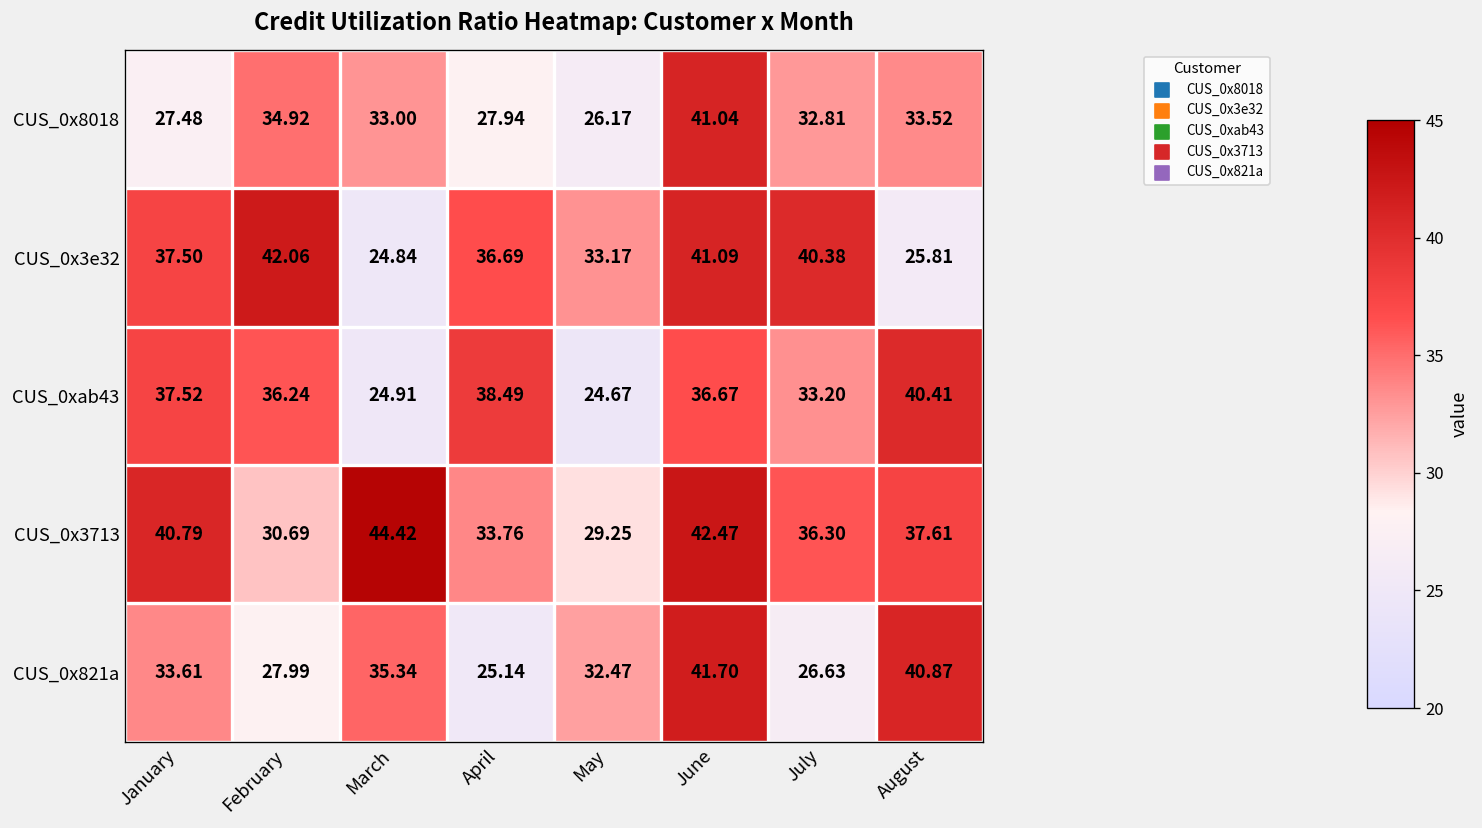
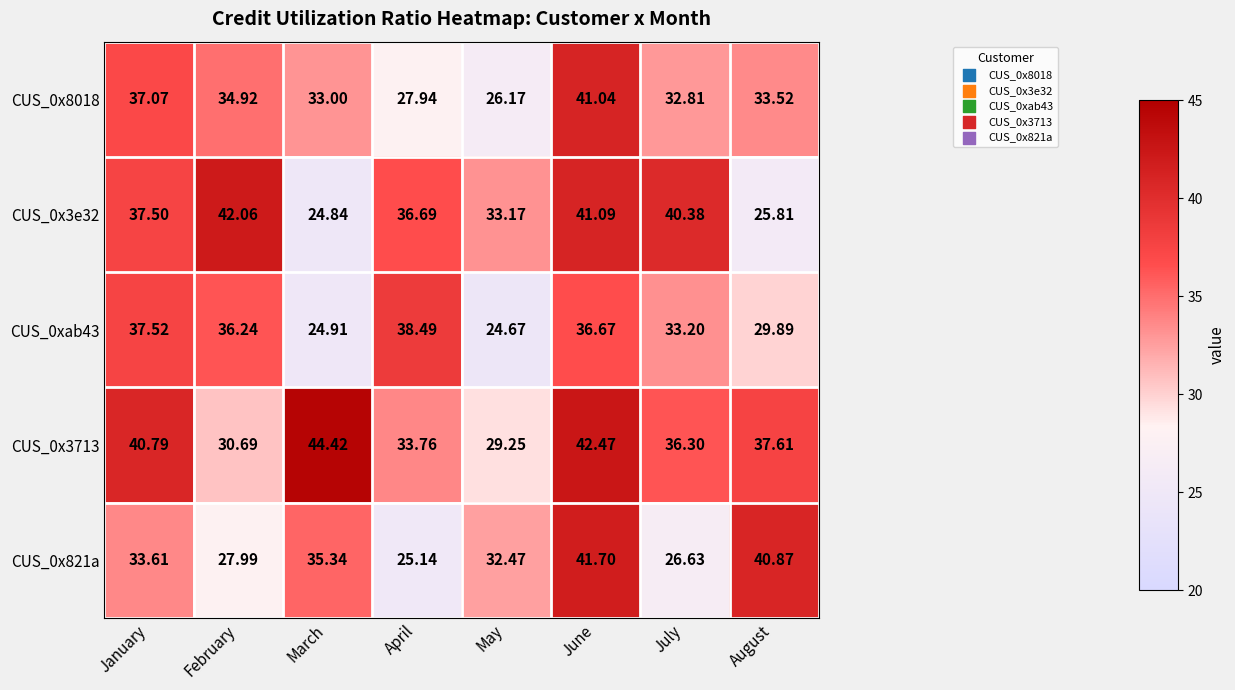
  {
    "CUS_0x8018": {
-     "January": 27.48,
+     "January": 37.07,
      "February": 34.92,
      "March": 33.00,
      "April": 27.94,
      "May": 26.17,
      "June": 41.04,
      "July": 32.81,
      "August": 33.52
    },
    "CUS_0x3e32": {
      "January": 37.50,
      "February": 42.06,
      "March": 24.84,
      "April": 36.69,
      "May": 33.17,
      "June": 41.09,
      "July": 40.38,
      "August": 25.81
    },
    "CUS_0xab43": {
      "January": 37.52,
      "February": 36.24,
      "March": 24.91,
      "April": 38.49,
      "May": 24.67,
      "June": 36.67,
      "July": 33.20,
-     "August": 40.41
+     "August": 29.89
    },
    "CUS_0x3713": {
      "January": 40.79,
      "February": 30.69,
      "March": 44.42,
      "April": 33.76,
      "May": 29.25,
      "June": 42.47,
      "July": 36.30,
      "August": 37.61
    },
    "CUS_0x821a": {
      "January": 33.61,
      "February": 27.99,
      "March": 35.34,
      "April": 25.14,
      "May": 32.47,
      "June": 41.70,
      "July": 26.63,
      "August": 40.87
    }
  }
